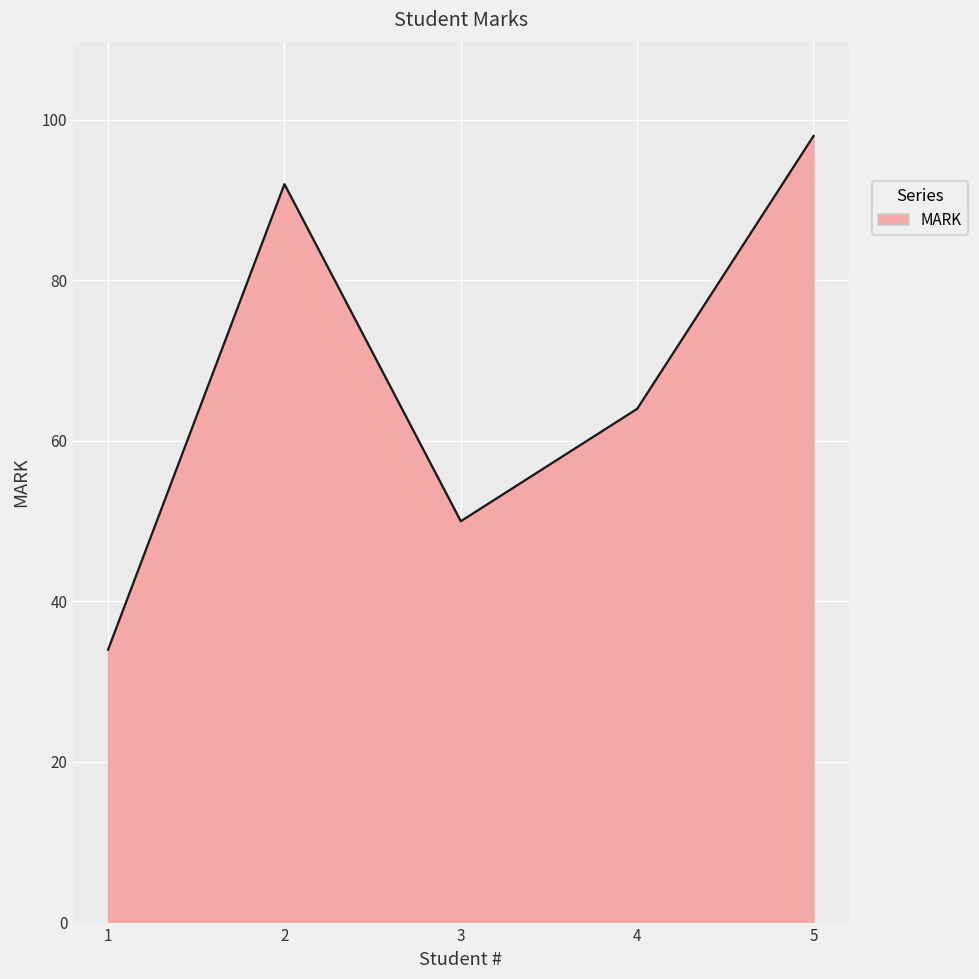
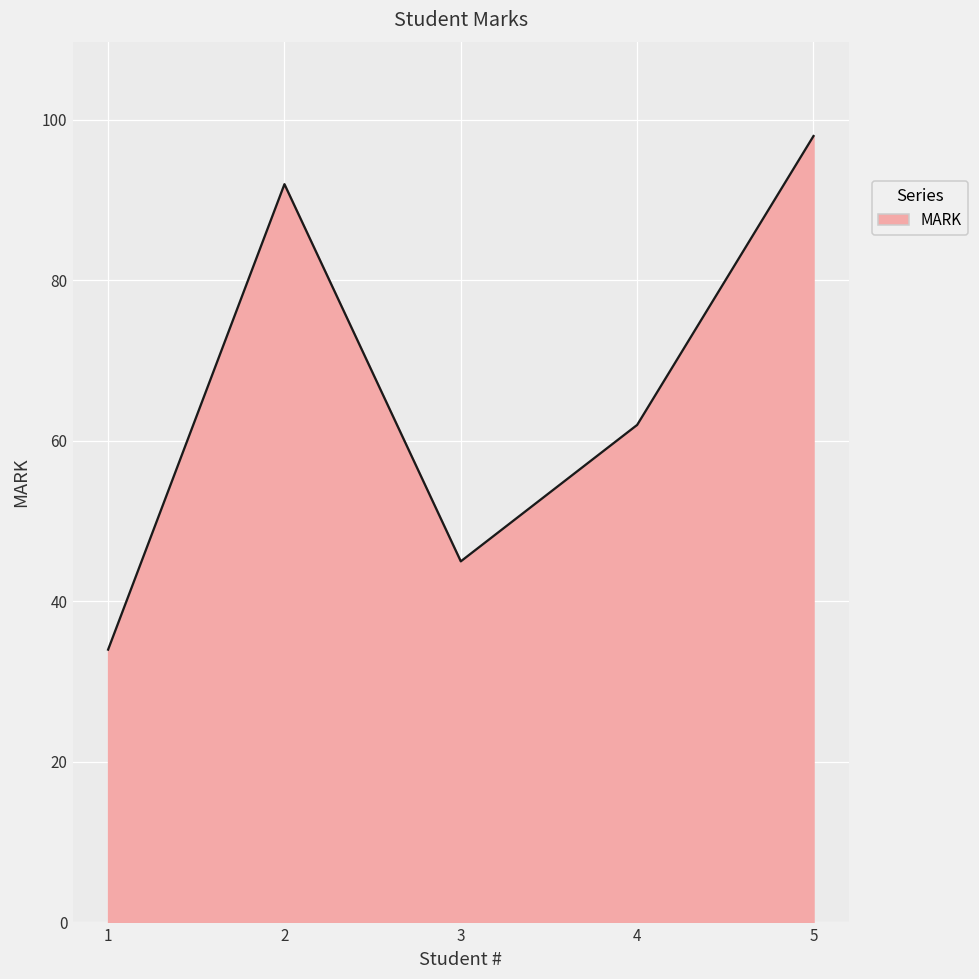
  {
    "1": 34,
    "2": 92,
-   "3": 50,
-   "4": 64,
+   "3": 45,
+   "4": 62,
    "5": 98
  }
